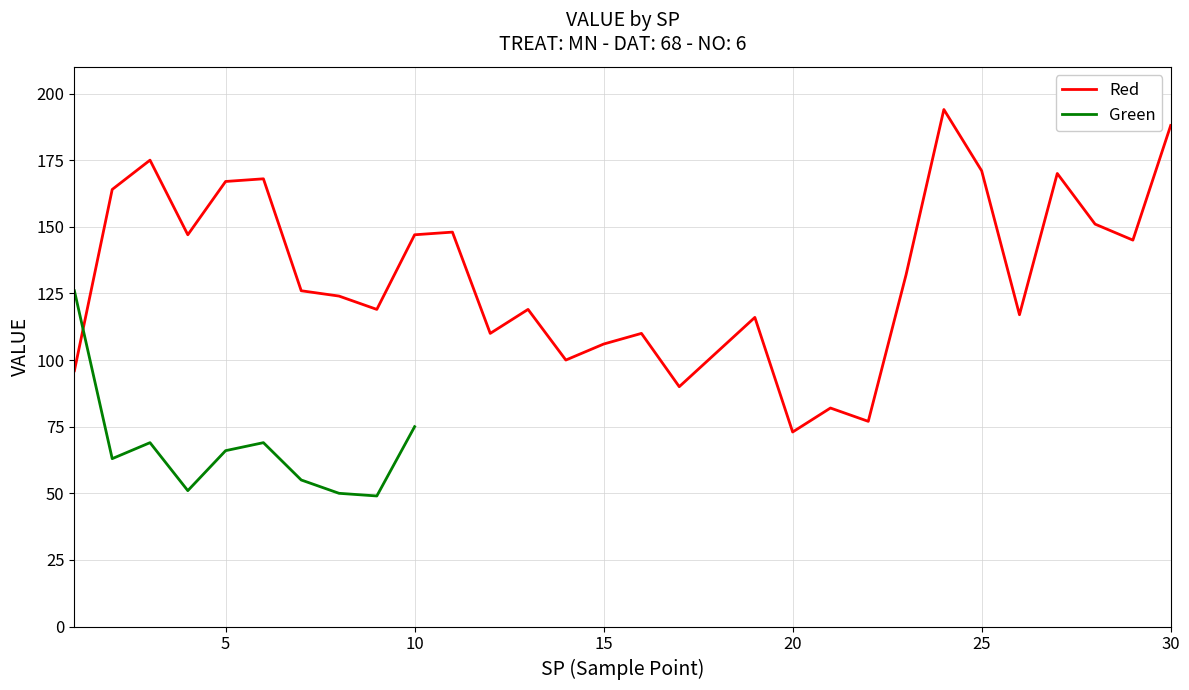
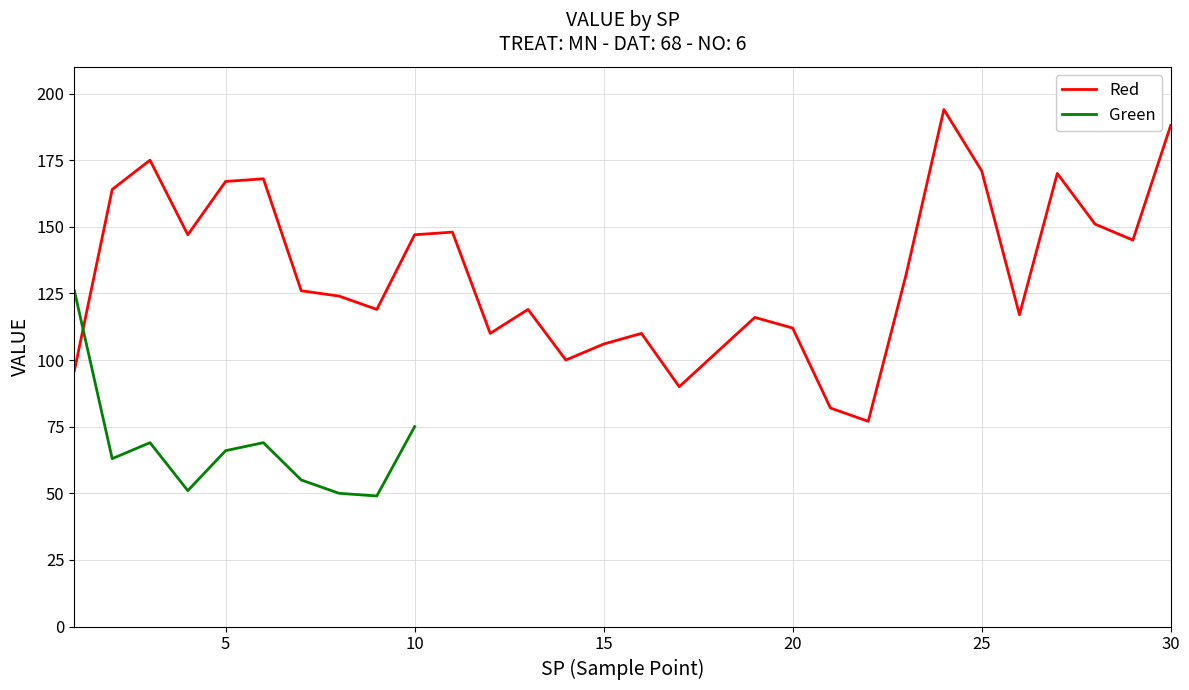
  {
    "Red": {
      "5": 167,
      "10": 147,
      "15": 106,
-     "20": 73,
+     "20": 112,
      "25": 171,
      "30": 188
    },
    "Green": {
      "5": 66,
      "10": 75
    }
  }
